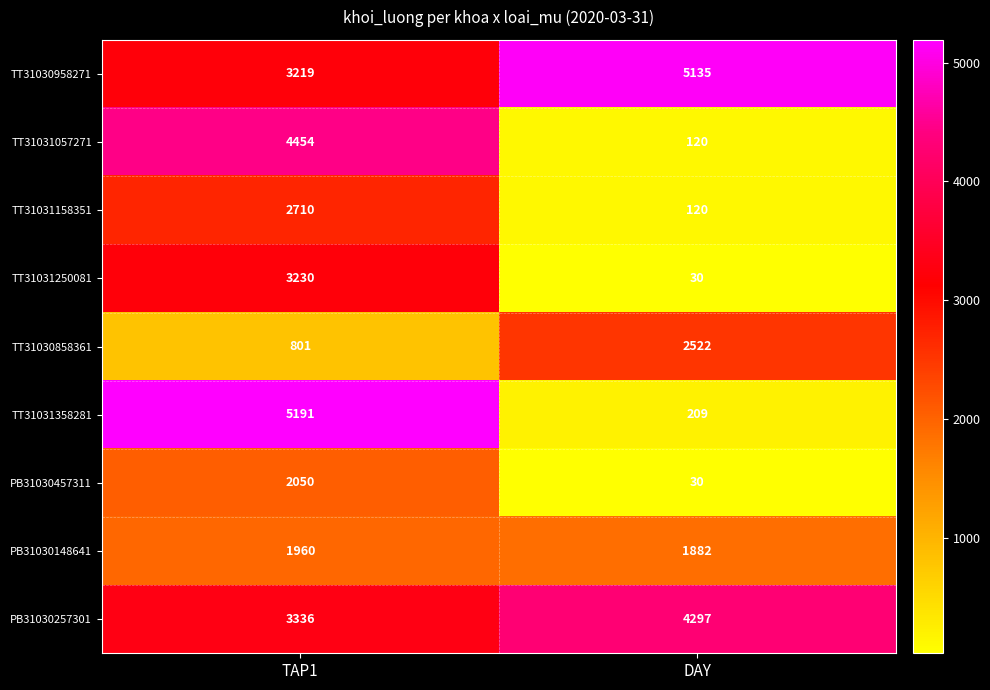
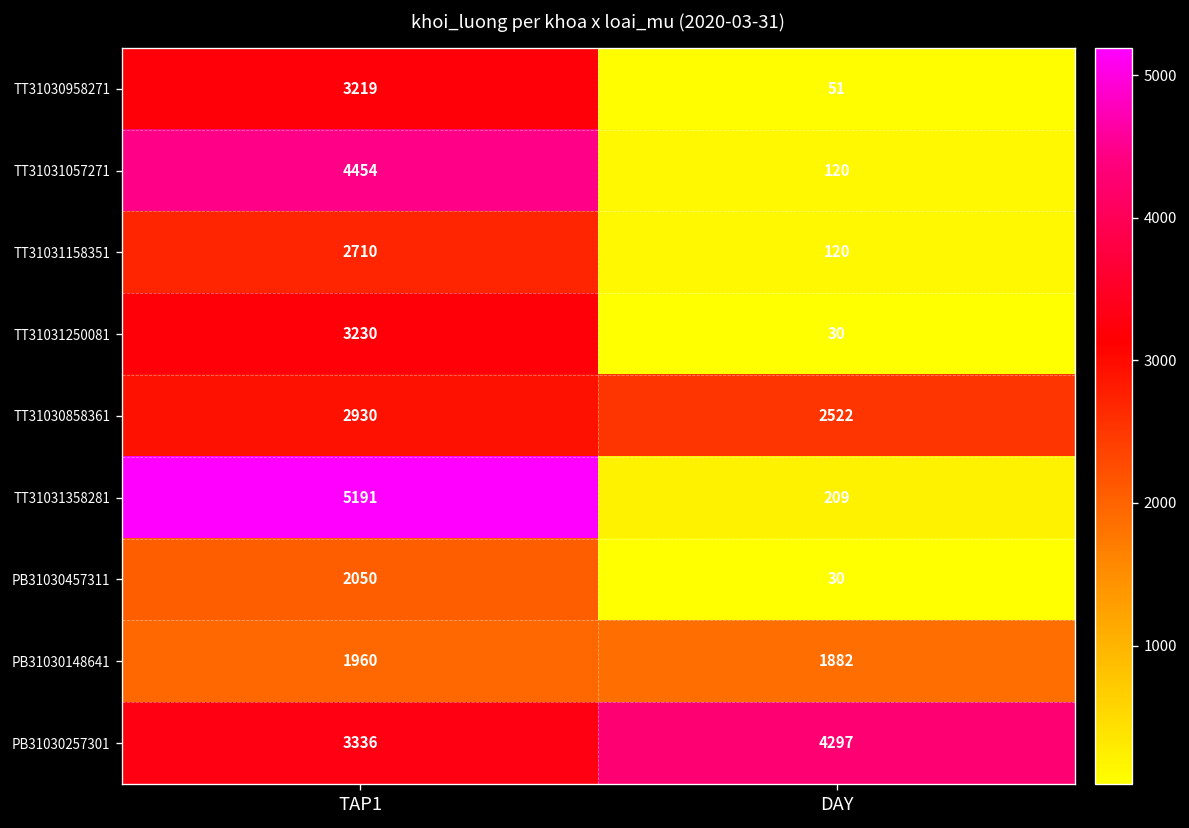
  {
    "TT31030958271": {
      "TAP1": 3219,
-     "DAY": 5135
+     "DAY": 51
    },
    "TT31031057271": {
      "TAP1": 4454,
      "DAY": 120
    },
    "TT31031158351": {
      "TAP1": 2710,
      "DAY": 120
    },
    "TT31031250081": {
      "TAP1": 3230,
      "DAY": 30
    },
    "TT31030858361": {
-     "TAP1": 801,
+     "TAP1": 2930,
      "DAY": 2522
    },
    "TT31031358281": {
      "TAP1": 5191,
      "DAY": 209
    },
    "PB31030457311": {
      "TAP1": 2050,
      "DAY": 30
    },
    "PB31030148641": {
      "TAP1": 1960,
      "DAY": 1882
    },
    "PB31030257301": {
      "TAP1": 3336,
      "DAY": 4297
    }
  }
